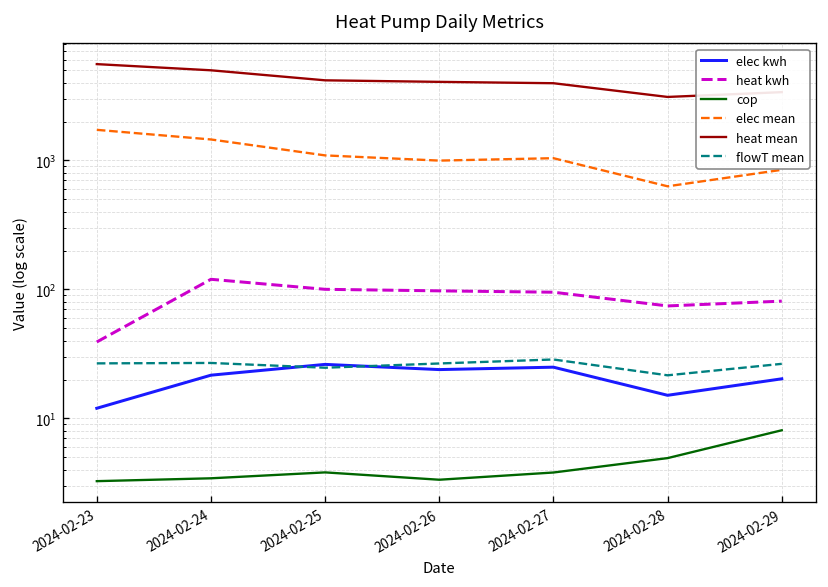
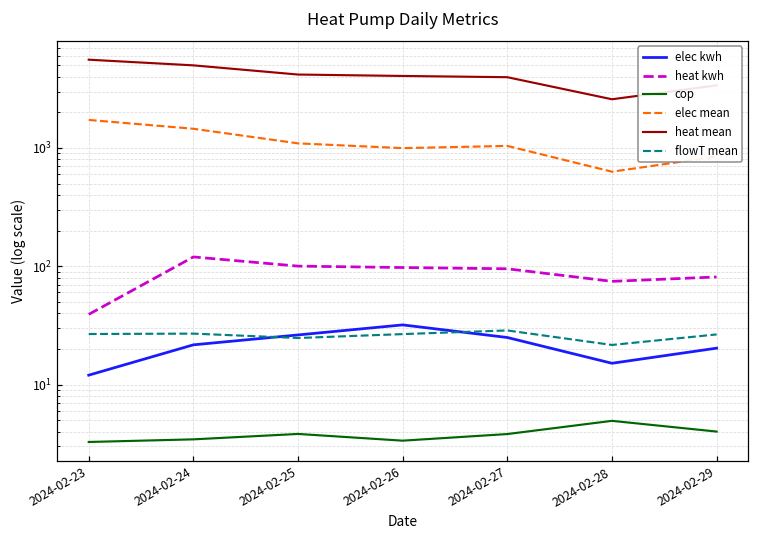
  {
    "elec kwh": {
      "2024-02-23": 12,
      "2024-02-24": 22,
      "2024-02-25": 26,
-     "2024-02-26": 24,
+     "2024-02-26": 32,
      "2024-02-27": 25,
      "2024-02-28": 15,
      "2024-02-29": 20
    },
    "heat kwh": {
      "2024-02-23": 39,
      "2024-02-24": 120,
      "2024-02-25": 100,
      "2024-02-26": 100,
      "2024-02-27": 100,
      "2024-02-28": 70,
      "2024-02-29": 80
    },
    "cop": {
      "2024-02-23": 3.3,
      "2024-02-24": 3.4,
      "2024-02-25": 3.8,
      "2024-02-26": 3.4,
      "2024-02-27": 3.8,
      "2024-02-28": 5,
-     "2024-02-29": 8
+     "2024-02-29": 4.0
    },
    "elec mean": {
      "2024-02-23": 1700,
      "2024-02-24": 1500,
      "2024-02-25": 1100,
      "2024-02-26": 1000,
      "2024-02-27": 1000,
      "2024-02-28": 600,
      "2024-02-29": 800
    },
    "heat mean": {
      "2024-02-23": 6000,
      "2024-02-24": 5000,
      "2024-02-25": 4200,
      "2024-02-26": 4100,
      "2024-02-27": 4000,
-     "2024-02-28": 3100
+     "2024-02-28": 2600
    },
    "flowT mean": {
      "2024-02-23": 27,
      "2024-02-24": 27,
      "2024-02-25": 25,
      "2024-02-26": 27,
      "2024-02-27": 29,
      "2024-02-28": 22,
      "2024-02-29": 27
    }
  }
